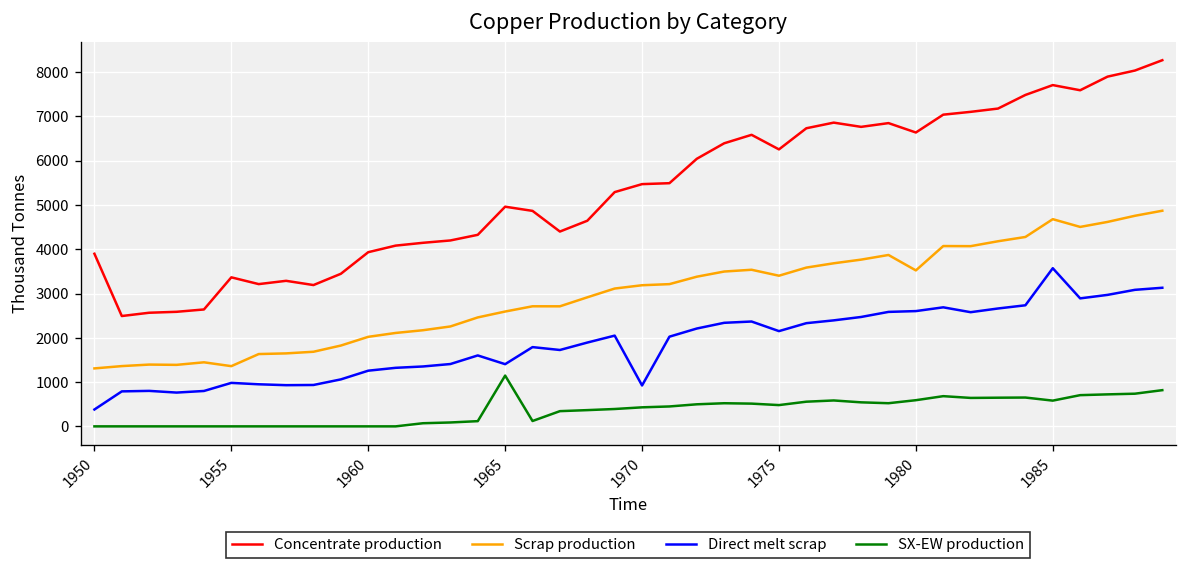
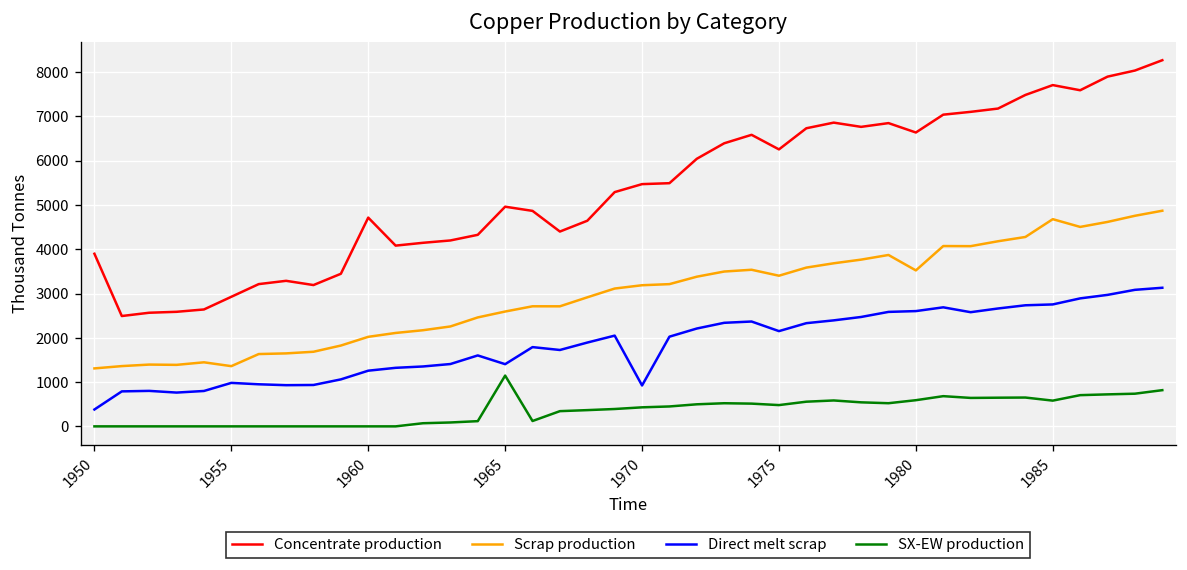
  {
    "Concentrate production": {
      "1950": 3900,
-     "1955": 3400,
-     "1960": 3900,
+     "1955": 2900,
+     "1960": 4700,
      "1965": 5000,
      "1970": 5500,
      "1975": 6300,
      "1980": 6600,
      "1985": 7700
    },
    "Scrap production": {
      "1950": 1300,
      "1955": 1400,
      "1960": 2000,
      "1965": 2600,
      "1970": 3200,
      "1975": 3400,
      "1980": 3500,
      "1985": 4700
    },
    "Direct melt scrap": {
      "1950": 400,
      "1955": 1000,
      "1960": 1300,
      "1965": 1400,
      "1970": 900,
      "1975": 2200,
      "1980": 2600,
-     "1985": 3600
+     "1985": 2800
    },
    "SX-EW production": {
      "1950": 0,
      "1955": 0,
      "1960": 0,
      "1965": 1100,
      "1970": 400,
      "1975": 500,
      "1980": 600,
      "1985": 600
    }
  }
